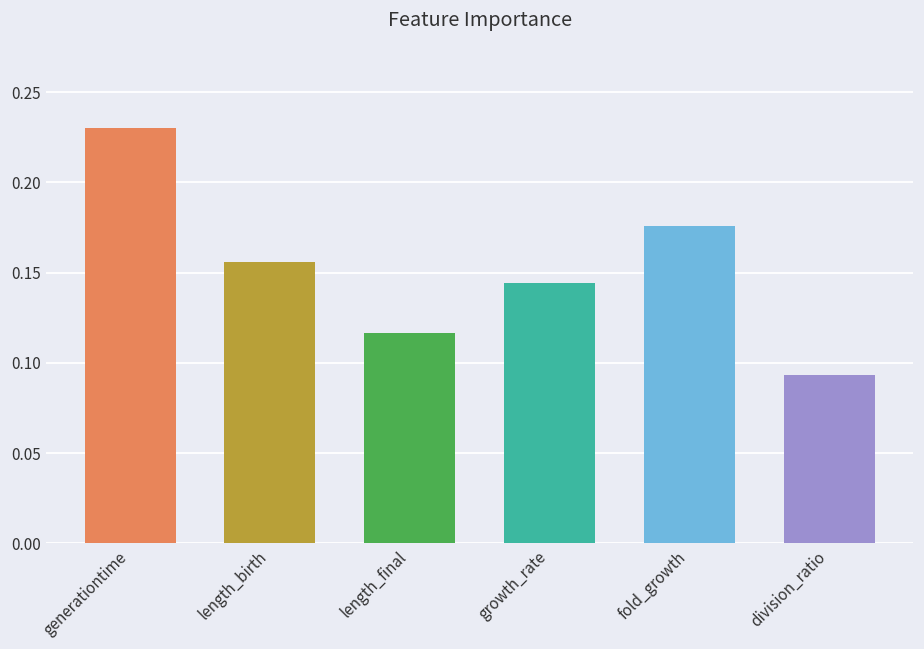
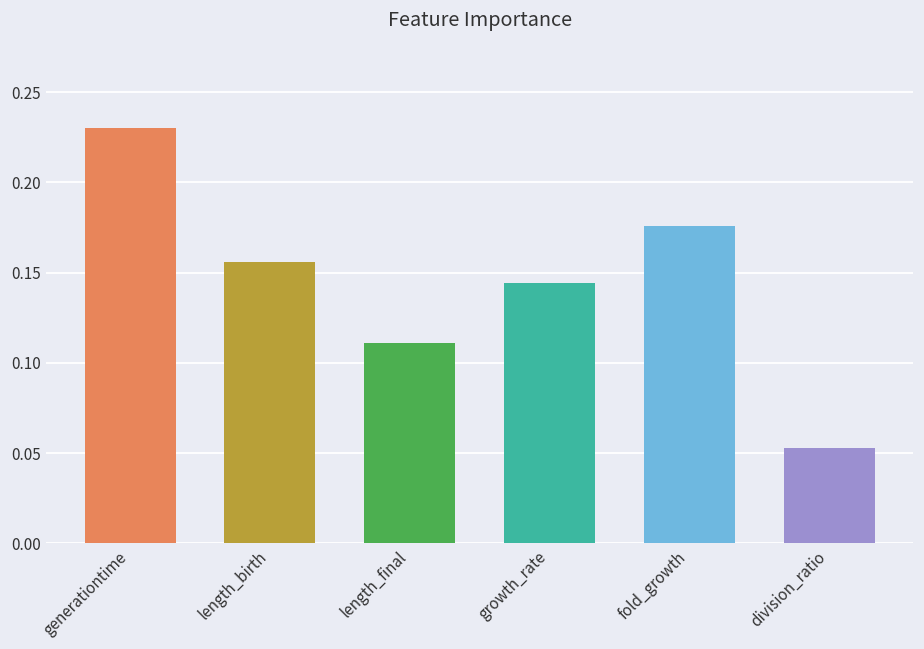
  {
    "generationtime": 0.230,
    "length_birth": 0.156,
-   "length_final": 0.117,
+   "length_final": 0.111,
    "growth_rate": 0.144,
    "fold_growth": 0.176,
-   "division_ratio": 0.093
+   "division_ratio": 0.053
  }
